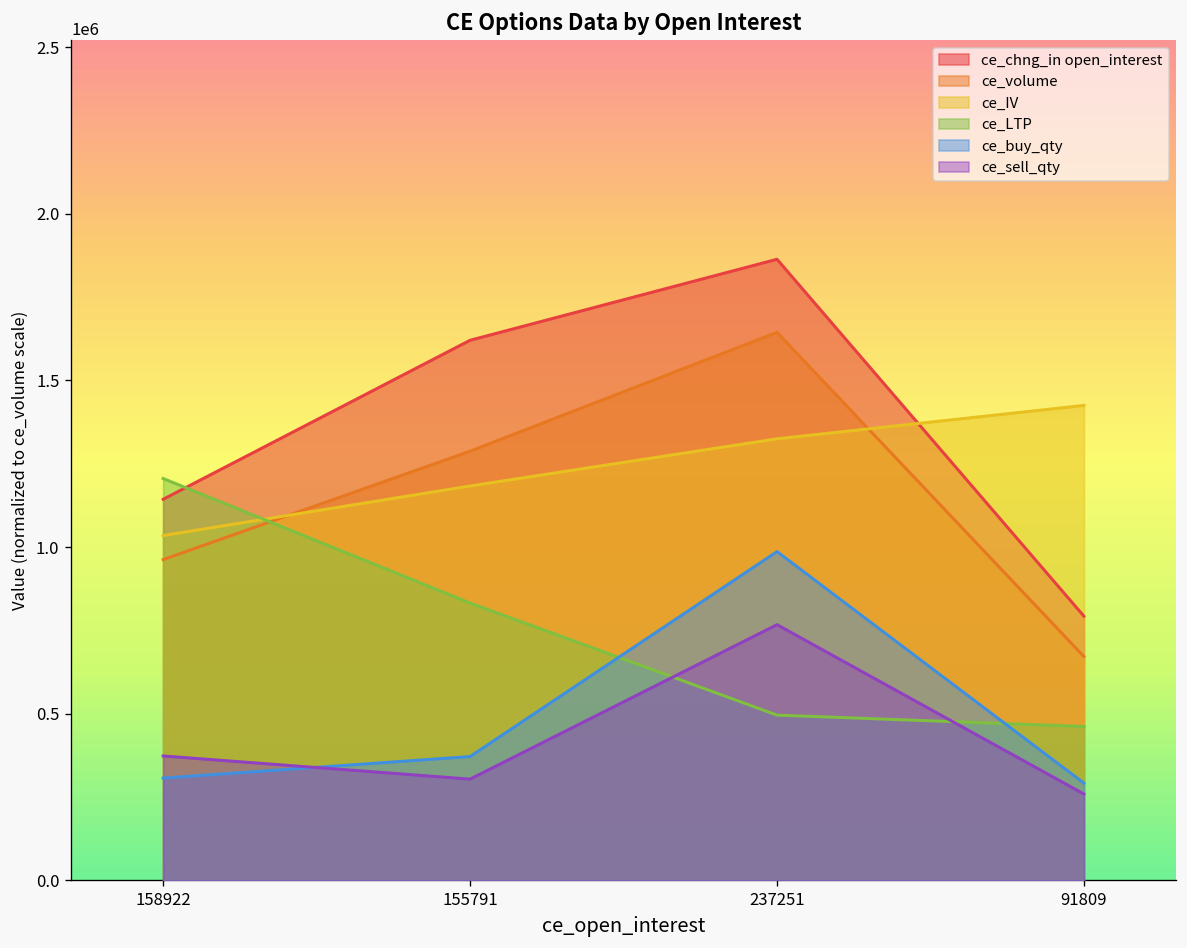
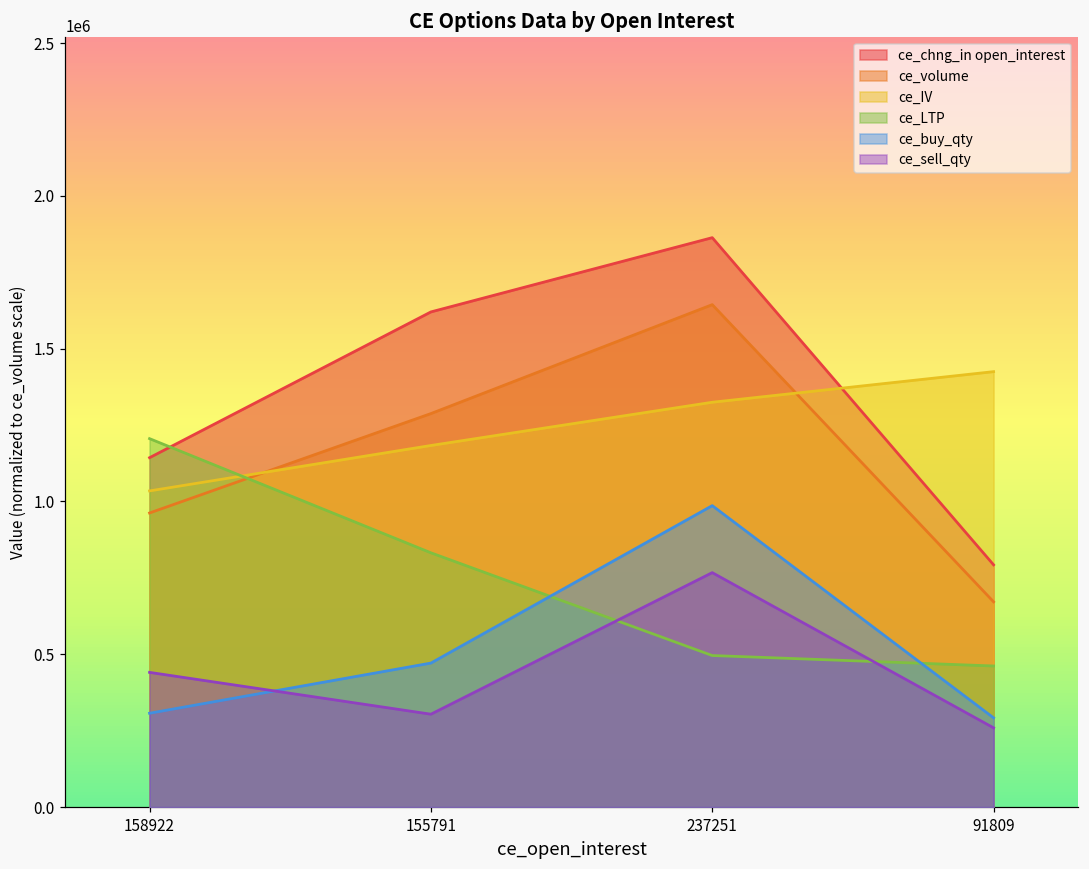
  {
    "ce_LTP": {
      "158922": 1210000,
      "155791": 830000,
      "237251": 500000,
      "91809": 460000
    },
    "ce_buy_qty": {
      "158922": 310000,
-     "155791": 370000,
+     "155791": 470000,
      "237251": 990000,
      "91809": 290000
    },
    "ce_sell_qty": {
-     "158922": 370000,
+     "158922": 440000,
      "155791": 300000,
      "237251": 770000,
      "91809": 260000
    }
  }
